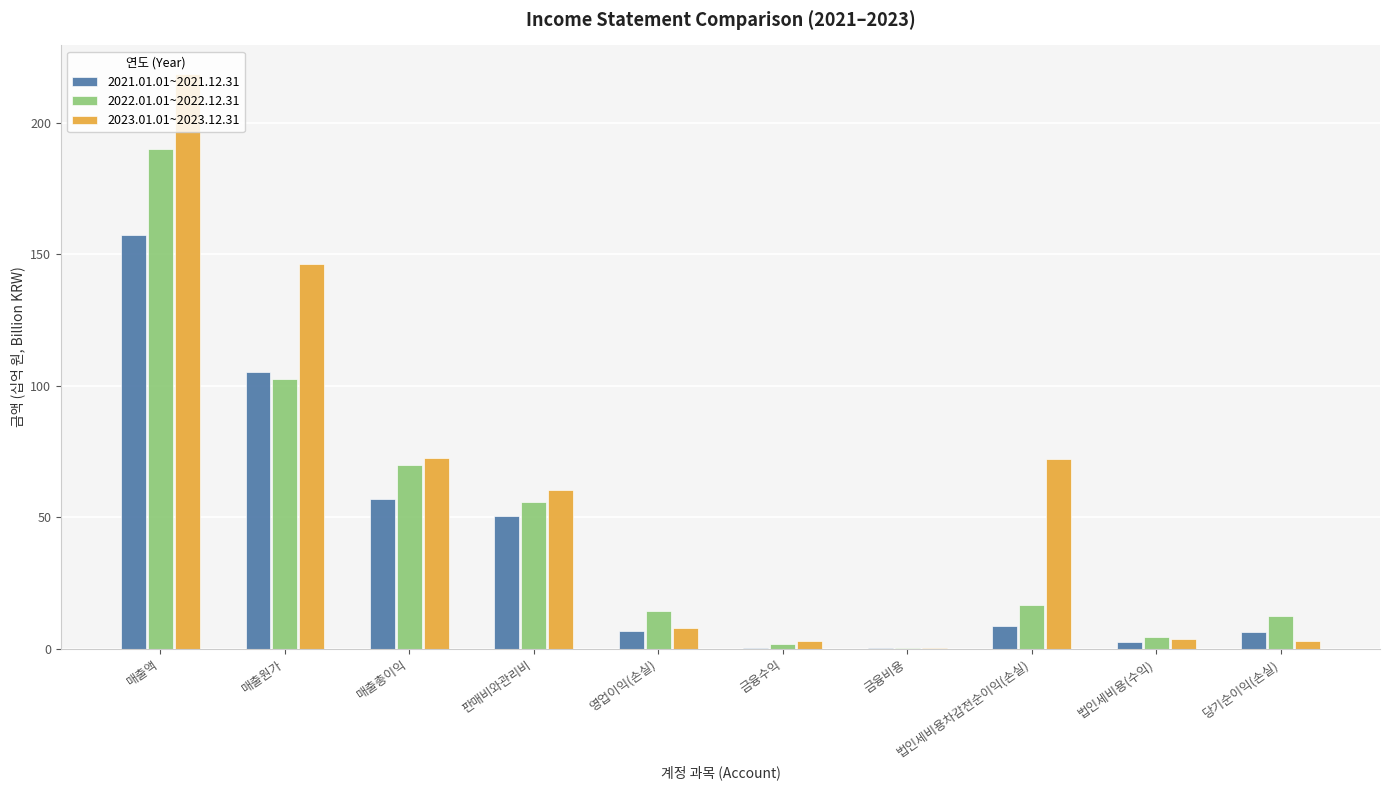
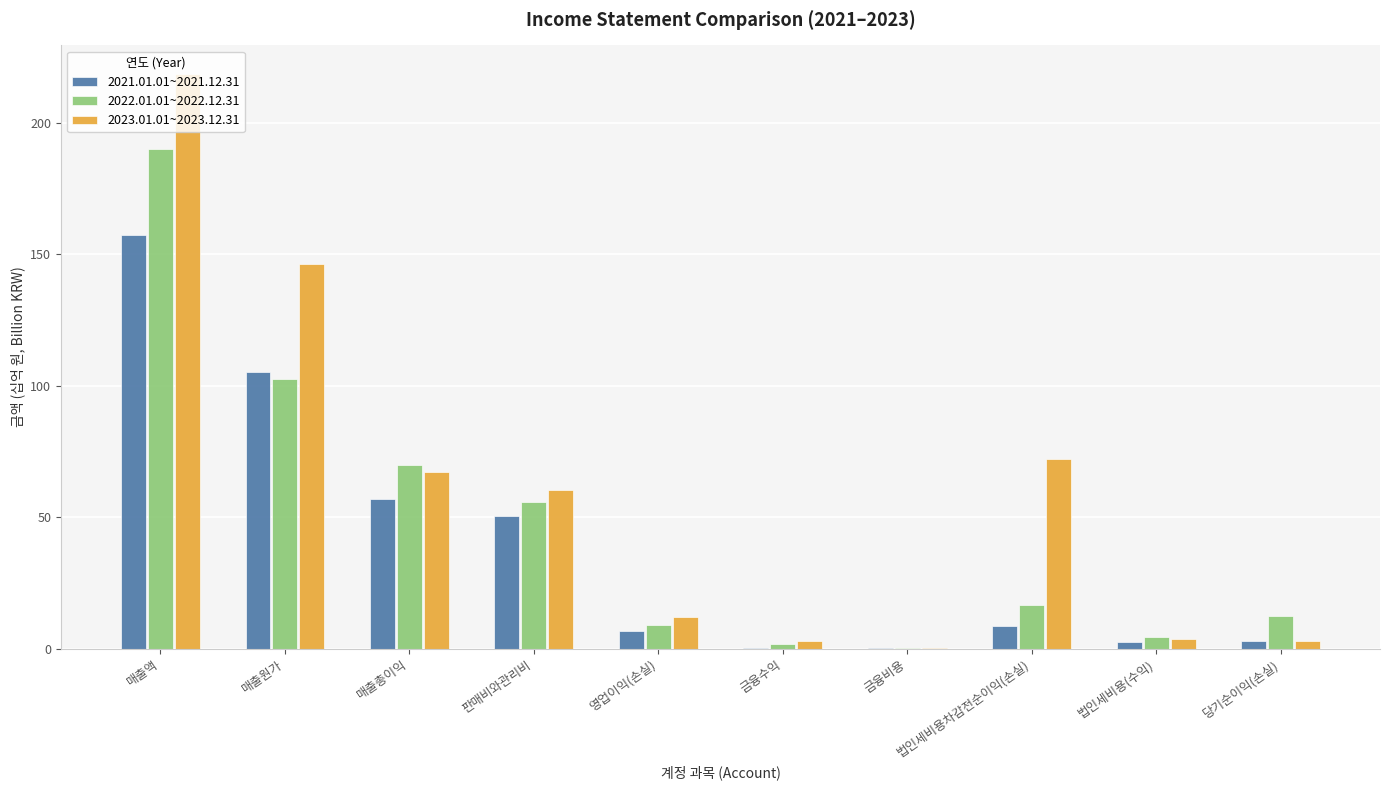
  {
    "2021.01.01~2021.12.31": {
      "매출액": 157,
      "매출원가": 105,
      "매출총이익": 57,
      "판매비와관리비": 50,
      "영업이익(손실)": 7,
      "법인세비용차감전순이익(손실)": 9,
      "법인세비용(수익)": 2,
-     "당기순이익(손실)": 6
+     "당기순이익(손실)": 3
    },
    "2022.01.01~2022.12.31": {
      "매출액": 190,
      "매출원가": 103,
      "매출총이익": 70,
      "판매비와관리비": 56,
-     "영업이익(손실)": 14,
+     "영업이익(손실)": 9,
      "금융수익": 2,
      "법인세비용차감전순이익(손실)": 17,
      "법인세비용(수익)": 4,
      "당기순이익(손실)": 12
    },
    "2023.01.01~2023.12.31": {
      "매출원가": 146,
-     "매출총이익": 72,
+     "매출총이익": 67,
      "판매비와관리비": 60,
-     "영업이익(손실)": 8,
+     "영업이익(손실)": 12,
      "금융수익": 3,
      "법인세비용차감전순이익(손실)": 72,
      "법인세비용(수익)": 3,
      "당기순이익(손실)": 3
    }
  }
